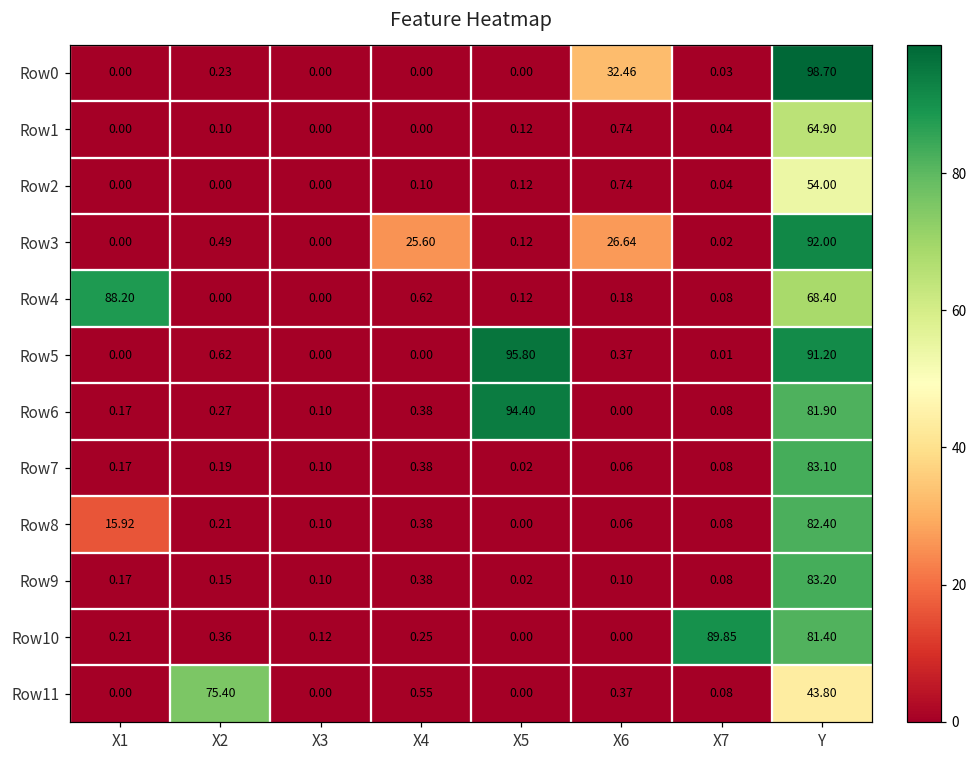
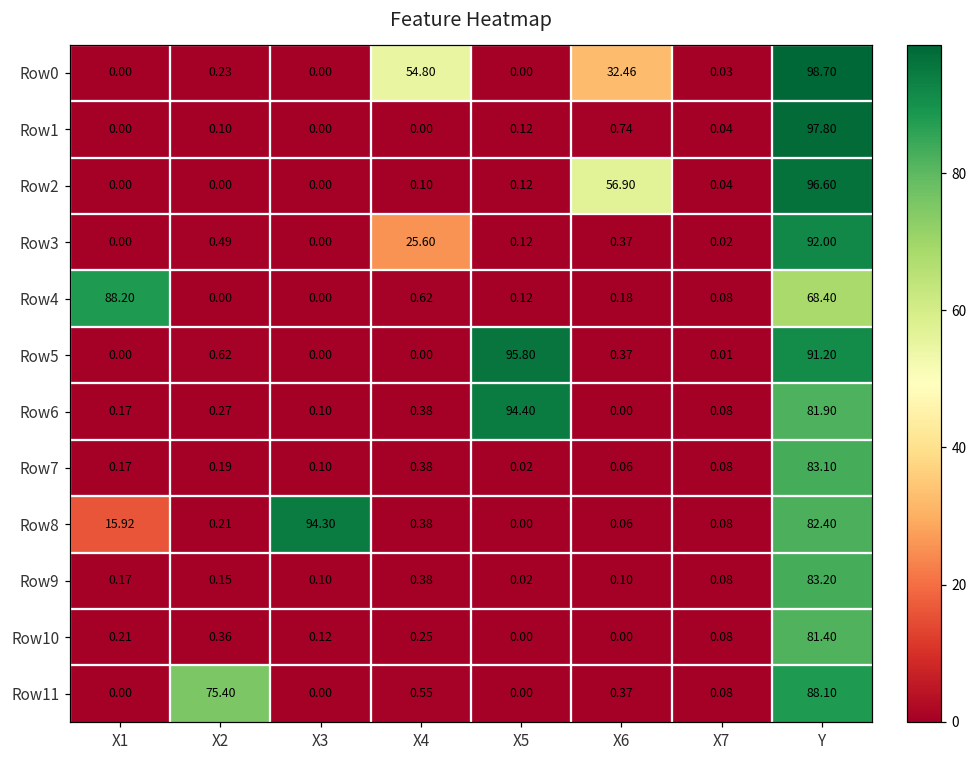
  {
    "Row0": {
      "X1": 0.00,
      "X2": 0.23,
      "X3": 0.00,
-     "X4": 0.00,
+     "X4": 54.80,
      "X5": 0.00,
      "X6": 32.46,
      "X7": 0.03,
      "Y": 98.70
    },
    "Row1": {
      "X1": 0.00,
      "X2": 0.10,
      "X3": 0.00,
      "X4": 0.00,
      "X5": 0.12,
      "X6": 0.74,
      "X7": 0.04,
-     "Y": 64.90
+     "Y": 97.80
    },
    "Row2": {
      "X1": 0.00,
      "X2": 0.00,
      "X3": 0.00,
      "X4": 0.10,
      "X5": 0.12,
-     "X6": 0.74,
+     "X6": 56.90,
      "X7": 0.04,
-     "Y": 54.00
+     "Y": 96.60
    },
    "Row3": {
      "X1": 0.00,
      "X2": 0.49,
      "X3": 0.00,
      "X4": 25.60,
      "X5": 0.12,
-     "X6": 26.64,
+     "X6": 0.37,
      "X7": 0.02,
      "Y": 92.00
    },
    "Row4": {
      "X1": 88.20,
      "X2": 0.00,
      "X3": 0.00,
      "X4": 0.62,
      "X5": 0.12,
      "X6": 0.18,
      "X7": 0.08,
      "Y": 68.40
    },
    "Row5": {
      "X1": 0.00,
      "X2": 0.62,
      "X3": 0.00,
      "X4": 0.00,
      "X5": 95.80,
      "X6": 0.37,
      "X7": 0.01,
      "Y": 91.20
    },
    "Row6": {
      "X1": 0.17,
      "X2": 0.27,
      "X3": 0.10,
      "X4": 0.38,
      "X5": 94.40,
      "X6": 0.00,
      "X7": 0.08,
      "Y": 81.90
    },
    "Row7": {
      "X1": 0.17,
      "X2": 0.19,
      "X3": 0.10,
      "X4": 0.38,
      "X5": 0.02,
      "X6": 0.06,
      "X7": 0.08,
      "Y": 83.10
    },
    "Row8": {
      "X1": 15.92,
      "X2": 0.21,
-     "X3": 0.10,
+     "X3": 94.30,
      "X4": 0.38,
      "X5": 0.00,
      "X6": 0.06,
      "X7": 0.08,
      "Y": 82.40
    },
    "Row9": {
      "X1": 0.17,
      "X2": 0.15,
      "X3": 0.10,
      "X4": 0.38,
      "X5": 0.02,
      "X6": 0.10,
      "X7": 0.08,
      "Y": 83.20
    },
    "Row10": {
      "X1": 0.21,
      "X2": 0.36,
      "X3": 0.12,
      "X4": 0.25,
      "X5": 0.00,
      "X6": 0.00,
-     "X7": 89.85,
+     "X7": 0.08,
      "Y": 81.40
    },
    "Row11": {
      "X1": 0.00,
      "X2": 75.40,
      "X3": 0.00,
      "X4": 0.55,
      "X5": 0.00,
      "X6": 0.37,
      "X7": 0.08,
-     "Y": 43.80
+     "Y": 88.10
    }
  }
